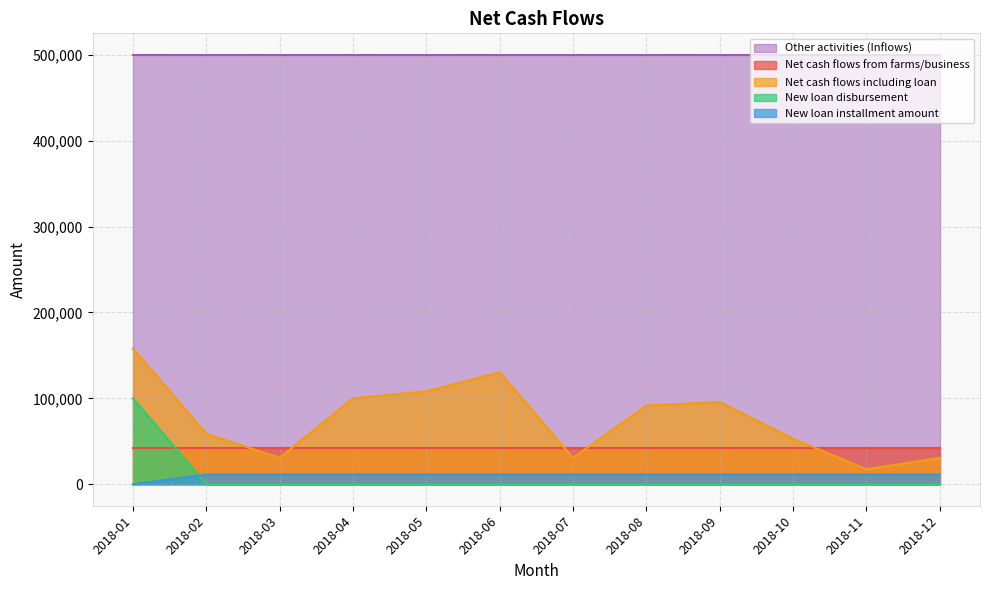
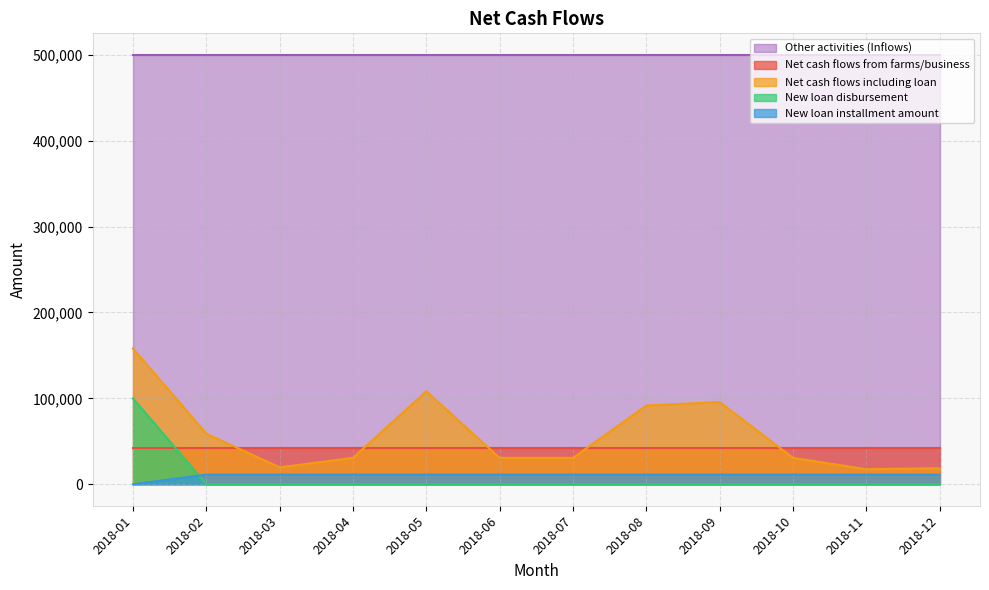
  {
    "Other activities (Inflows)": {
      "2018-01": "500,000",
      "2018-02": "500,000",
      "2018-03": "500,000",
      "2018-04": "500,000",
      "2018-05": "500,000",
      "2018-06": "500,000",
      "2018-07": "500,000",
      "2018-08": "500,000",
      "2018-09": "500,000"
    },
    "Net cash flows from farms/business": {
      "2018-01": "40,000",
      "2018-02": "40,000",
      "2018-03": "40,000",
      "2018-04": "40,000",
      "2018-05": "40,000",
      "2018-06": "40,000",
      "2018-07": "40,000",
      "2018-08": "40,000",
      "2018-09": "40,000",
      "2018-10": "40,000",
      "2018-11": "40,000",
      "2018-12": "40,000"
    },
    "Net cash flows including loan": {
      "2018-01": "160,000",
      "2018-02": "60,000",
-     "2018-03": "30,000",
-     "2018-04": "100,000",
+     "2018-03": "20,000",
+     "2018-04": "30,000",
      "2018-05": "110,000",
-     "2018-06": "130,000",
+     "2018-06": "30,000",
      "2018-07": "30,000",
      "2018-08": "90,000",
      "2018-09": "100,000",
-     "2018-10": "50,000",
+     "2018-10": "30,000",
      "2018-11": "20,000",
-     "2018-12": "30,000"
+     "2018-12": "20,000"
    },
    "New loan disbursement": {
      "2018-01": "100,000",
      "2018-02": "0",
      "2018-03": "0",
      "2018-04": "0",
      "2018-05": "0",
      "2018-06": "0",
      "2018-07": "0",
      "2018-08": "0",
      "2018-09": "0",
      "2018-10": "0",
      "2018-11": "0",
      "2018-12": "0"
    },
    "New loan installment amount": {
      "2018-01": "0",
      "2018-02": "10,000",
      "2018-03": "10,000",
      "2018-04": "10,000",
      "2018-05": "10,000",
      "2018-06": "10,000",
      "2018-07": "10,000",
      "2018-08": "10,000",
      "2018-09": "10,000",
      "2018-10": "10,000",
      "2018-11": "10,000",
      "2018-12": "10,000"
    }
  }
